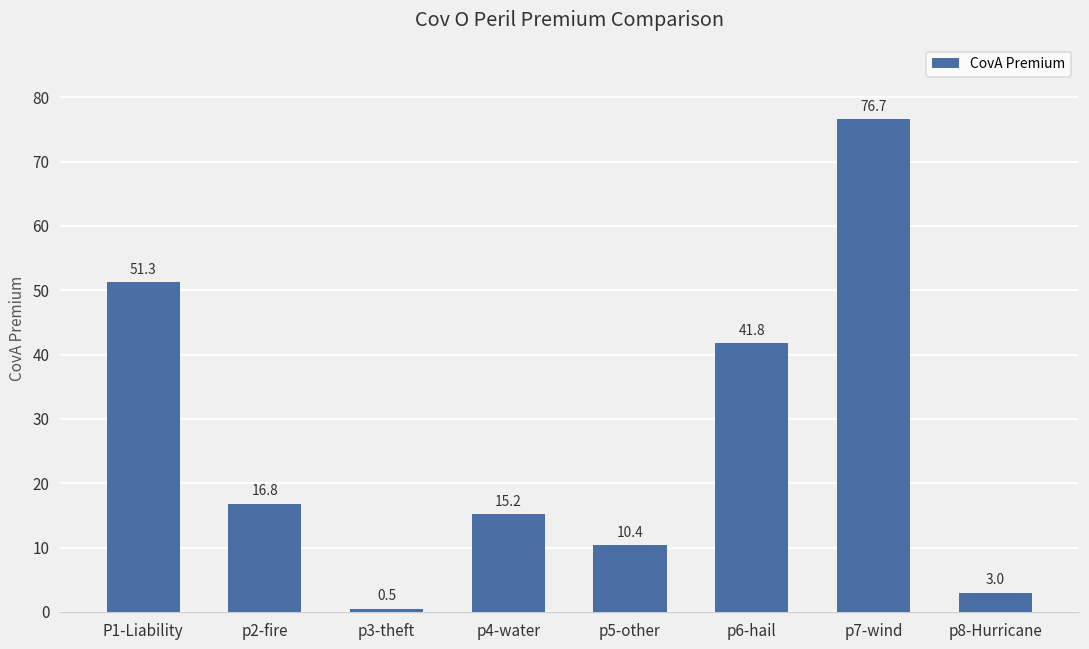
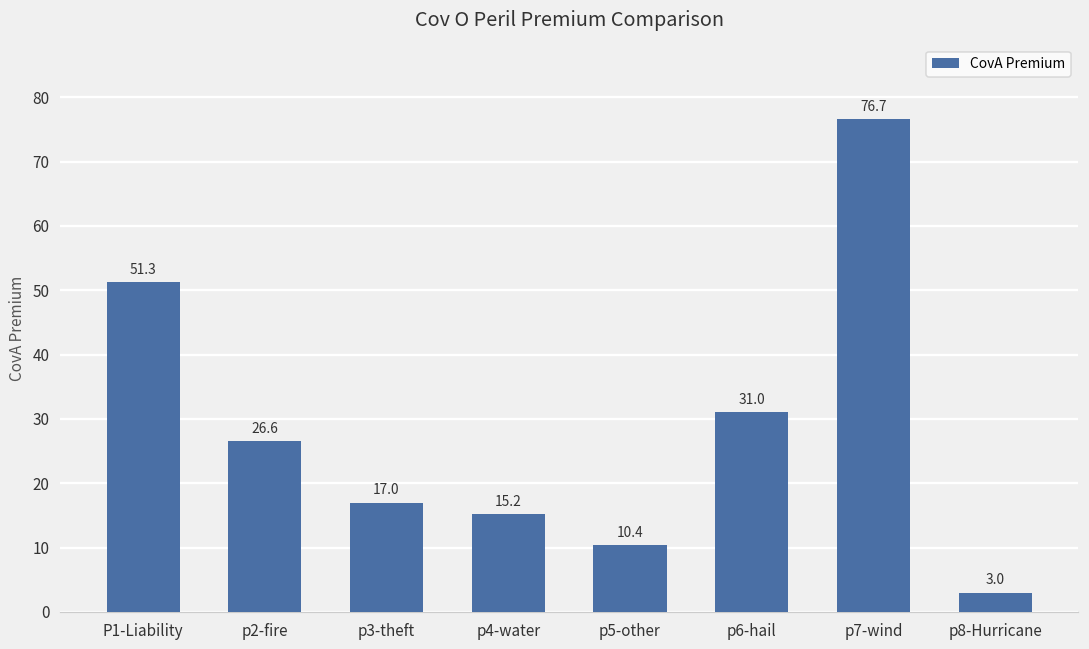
  {
    "P1-Liability": 51.3,
-   "p2-fire": 16.8,
-   "p3-theft": 0.5,
+   "p2-fire": 26.6,
+   "p3-theft": 17.0,
    "p4-water": 15.2,
    "p5-other": 10.4,
-   "p6-hail": 41.8,
+   "p6-hail": 31.0,
    "p7-wind": 76.7,
    "p8-Hurricane": 3.0
  }
